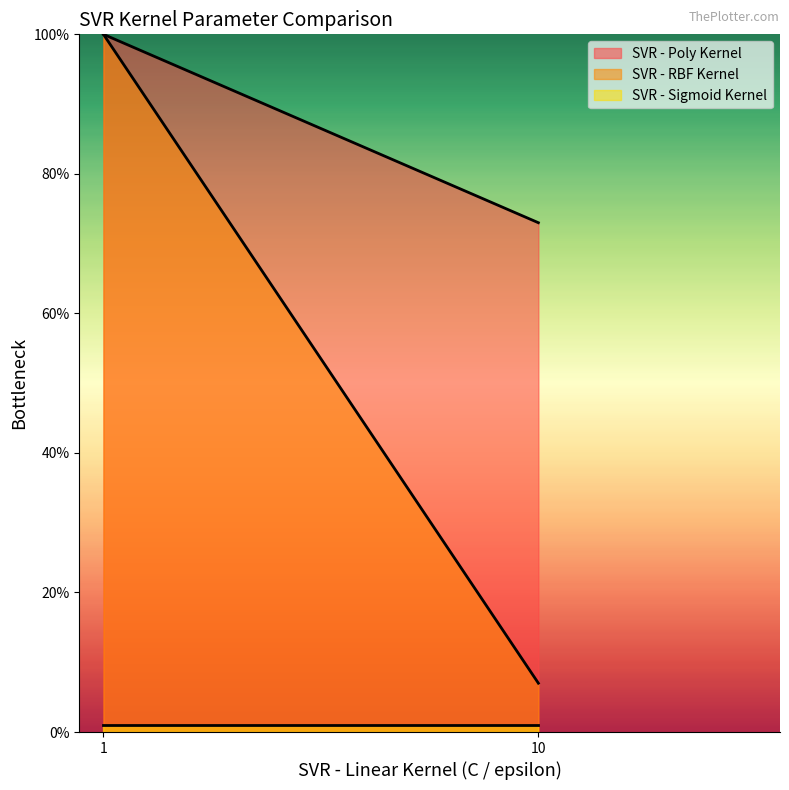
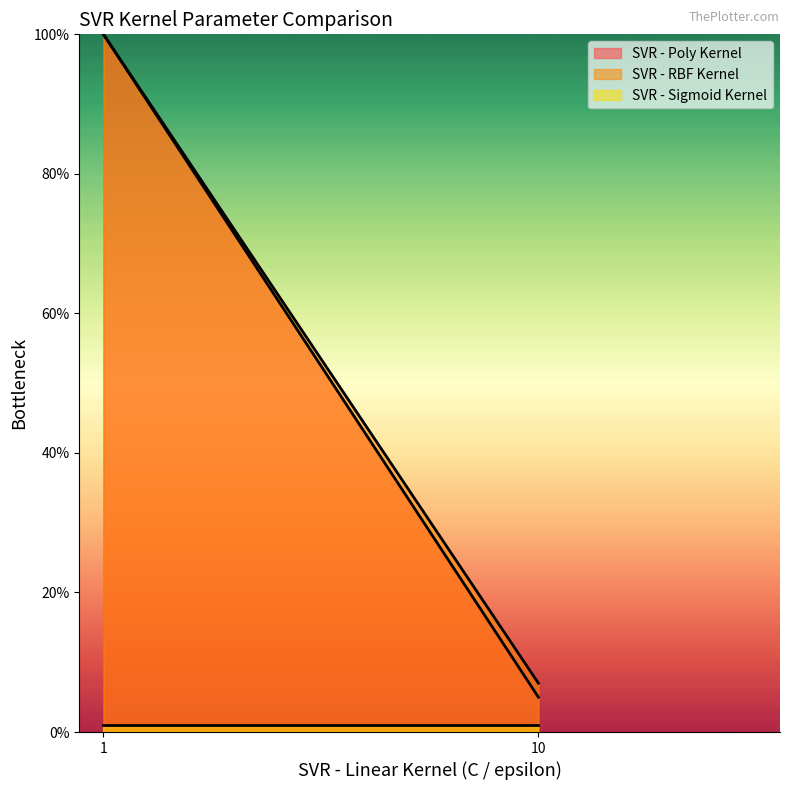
  {
    "SVR - Poly Kernel": {
-     "10": "73%"
+     "10": "5%"
    },
    "SVR - RBF Kernel": {
      "10": "7%"
    },
    "SVR - Sigmoid Kernel": {
      "1": "1%",
      "10": "1%"
    }
  }
